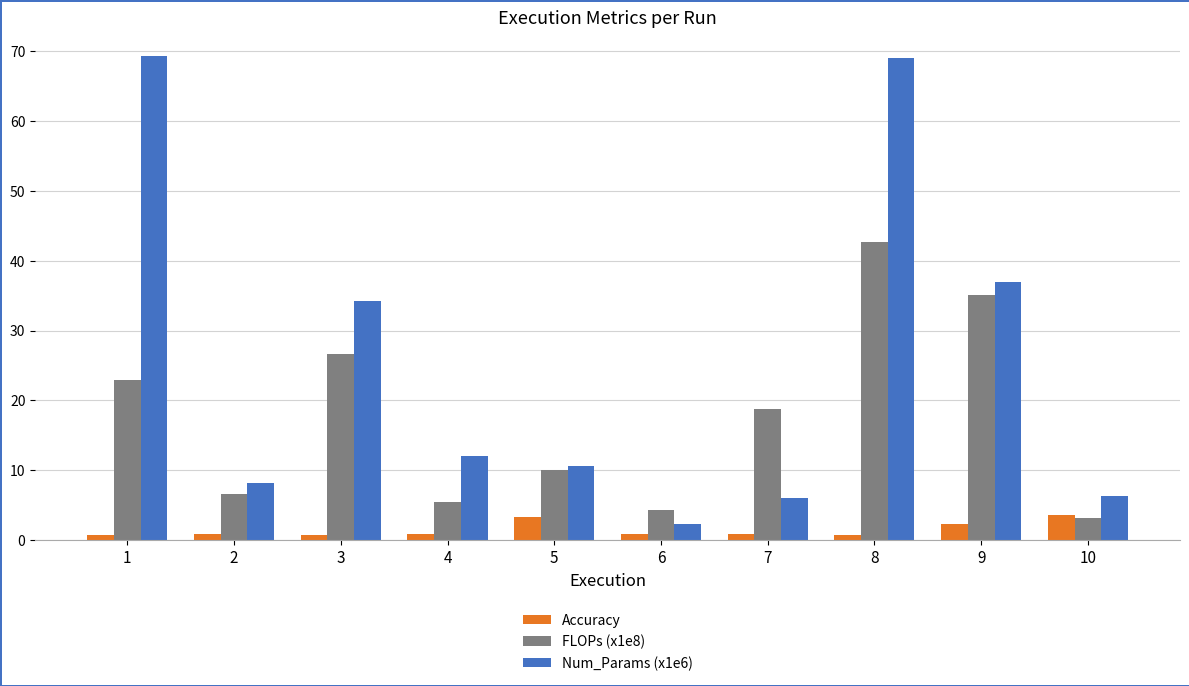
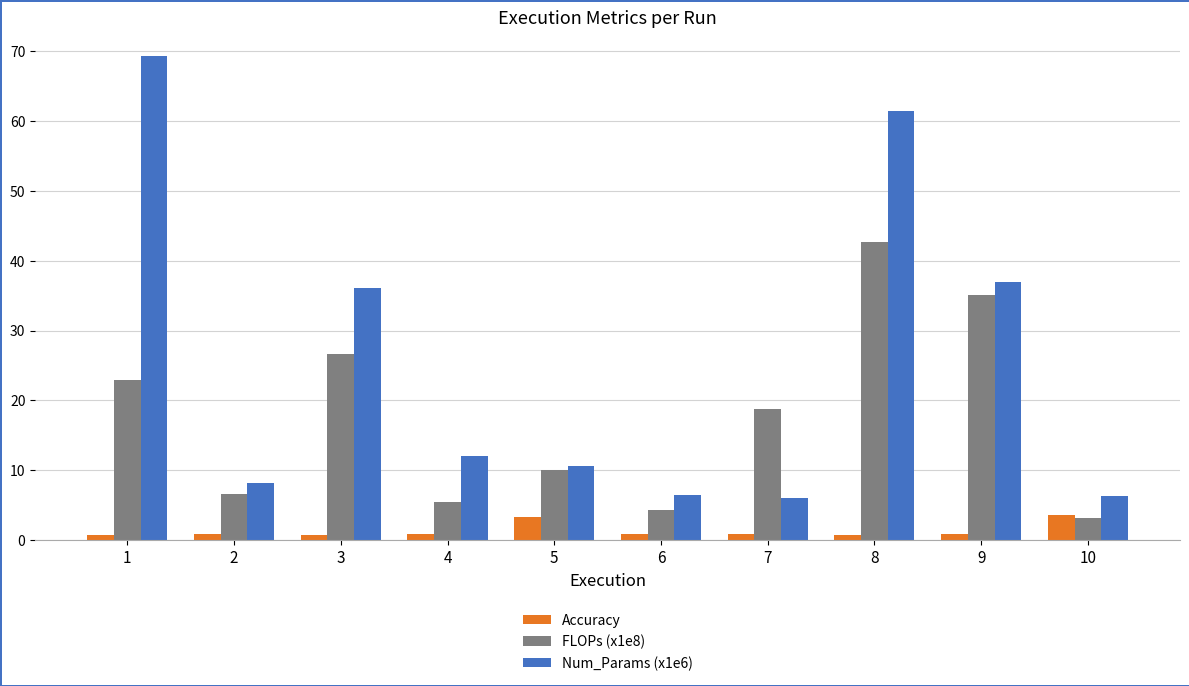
  {
    "Accuracy": {
      "1": 1,
      "2": 1,
      "3": 1,
      "4": 1,
      "5": 3,
      "6": 1,
      "7": 1,
      "8": 1,
-     "9": 2,
+     "9": 1,
      "10": 4
    },
    "FLOPs (x1e8)": {
      "1": 23,
      "2": 7,
      "3": 27,
      "4": 5,
      "5": 10,
      "6": 4,
      "7": 19,
      "8": 43,
      "9": 35,
      "10": 3
    },
    "Num_Params (x1e6)": {
      "1": 69,
      "2": 8,
-     "3": 34,
+     "3": 36,
      "4": 12,
      "5": 11,
-     "6": 2,
+     "6": 6,
      "7": 6,
-     "8": 69,
+     "8": 61,
      "9": 37,
      "10": 6
    }
  }
